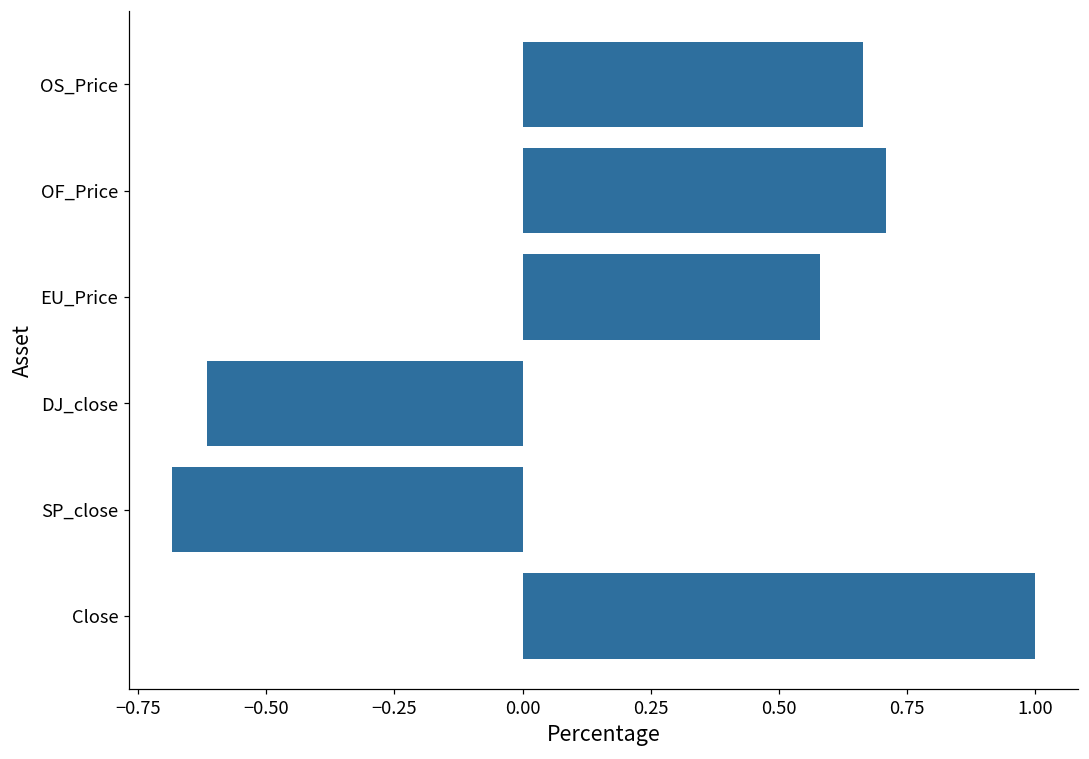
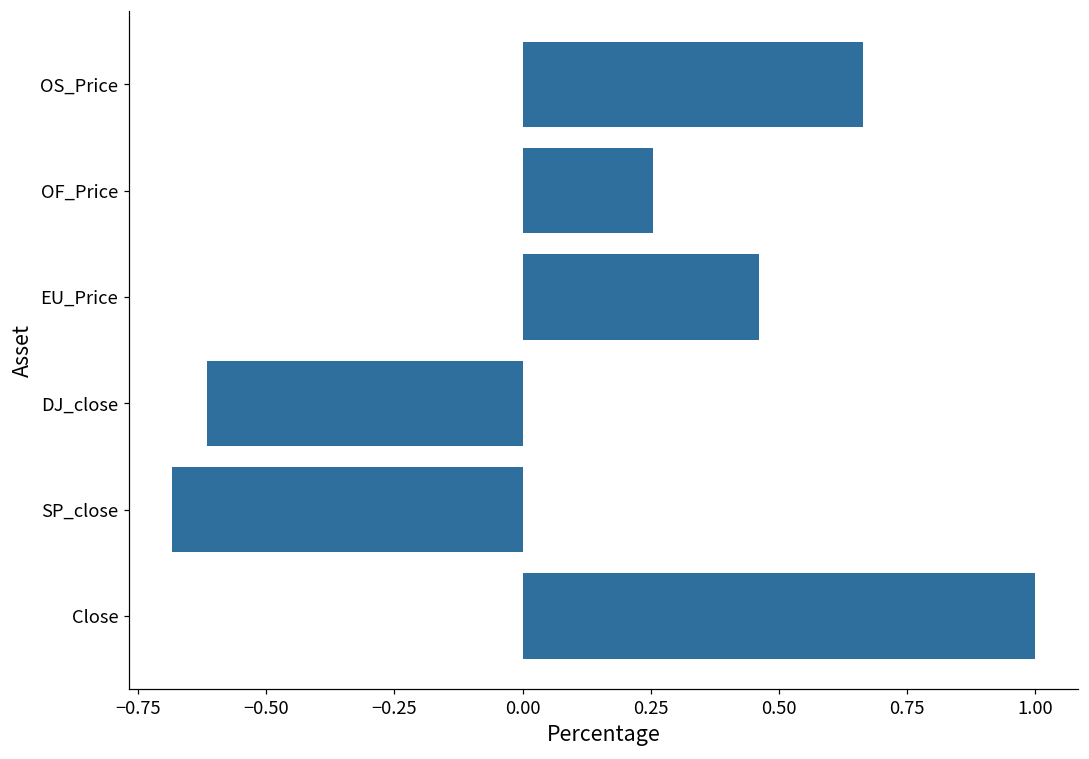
  {
    "OS_Price": 0.67,
-   "OF_Price": 0.71,
-   "EU_Price": 0.58,
+   "OF_Price": 0.25,
+   "EU_Price": 0.46,
    "DJ_close": -0.62,
    "SP_close": -0.68,
    "Close": 1.00
  }
